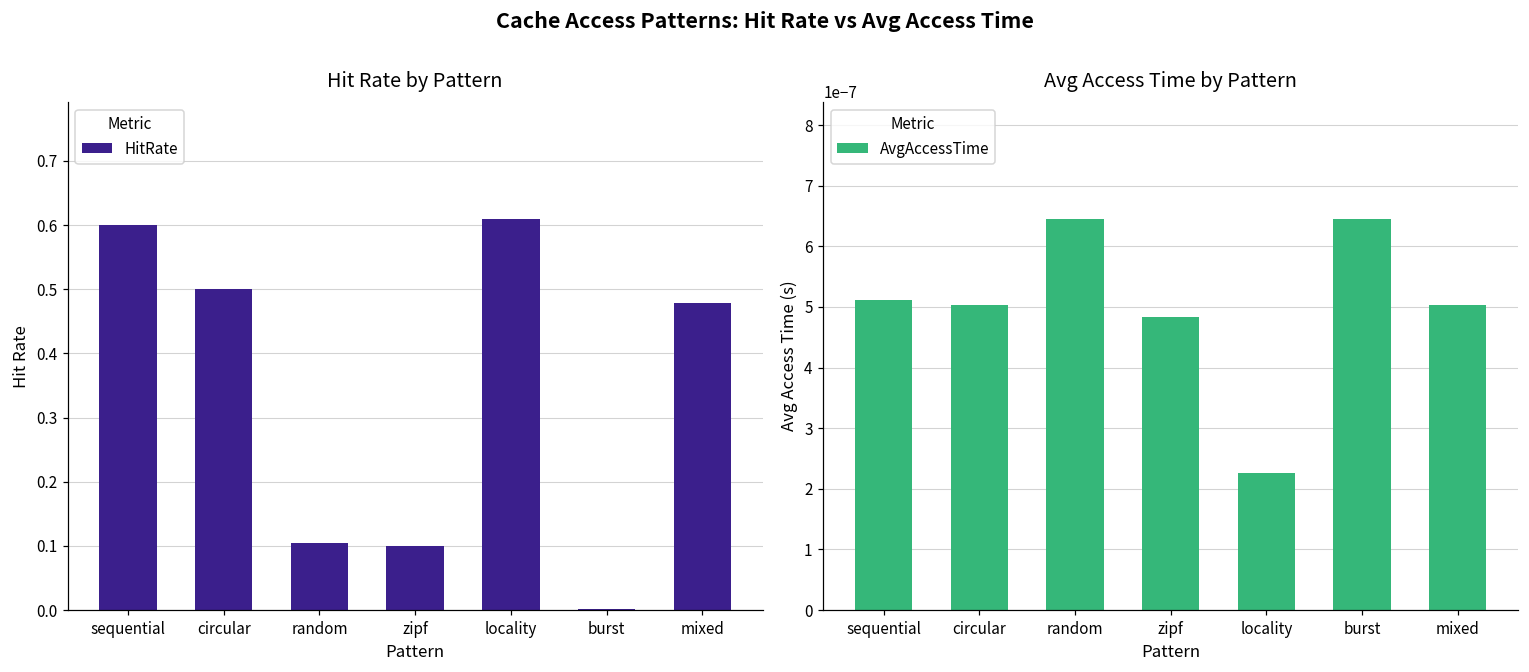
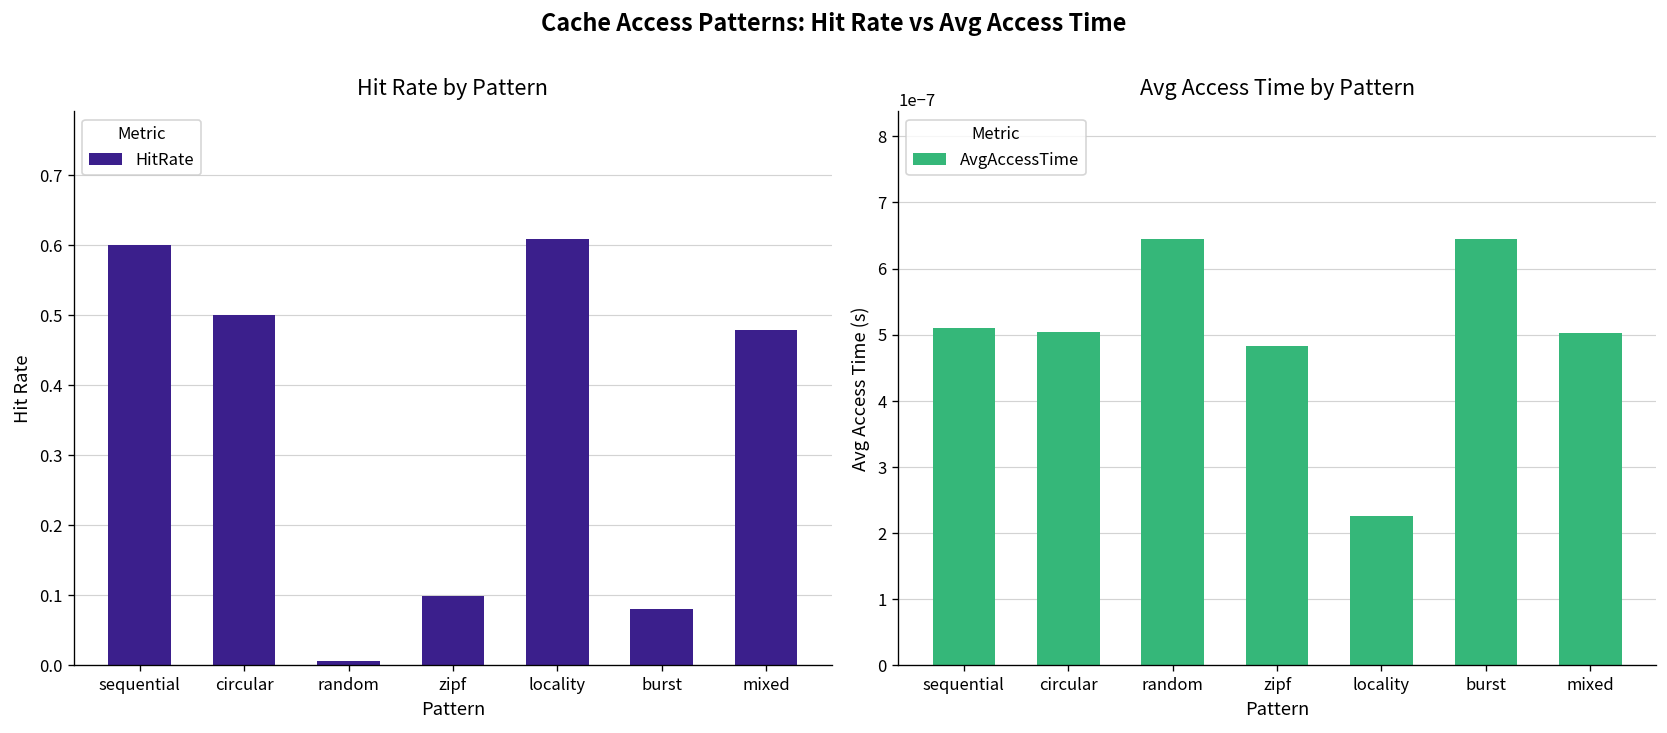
  {
    "Hit Rate by Pattern": {
      "sequential": 0.60,
      "circular": 0.50,
-     "random": 0.10,
+     "random": 0.01,
      "zipf": 0.10,
      "locality": 0.61,
-     "burst": 0.00,
+     "burst": 0.08,
      "mixed": 0.48
    },
    "Avg Access Time by Pattern": {
      "sequential": 0.00000051,
      "circular": 0.00000050,
      "random": 0.00000064,
      "zipf": 0.00000048,
      "locality": 0.00000023,
      "burst": 0.00000064,
      "mixed": 0.00000050
    }
  }
